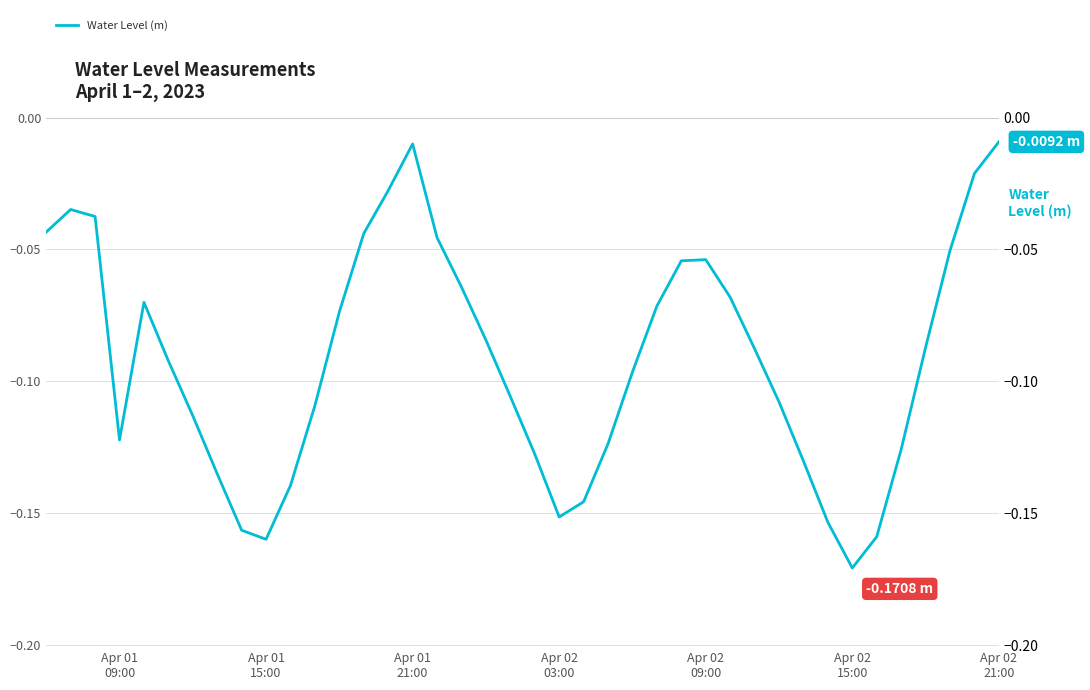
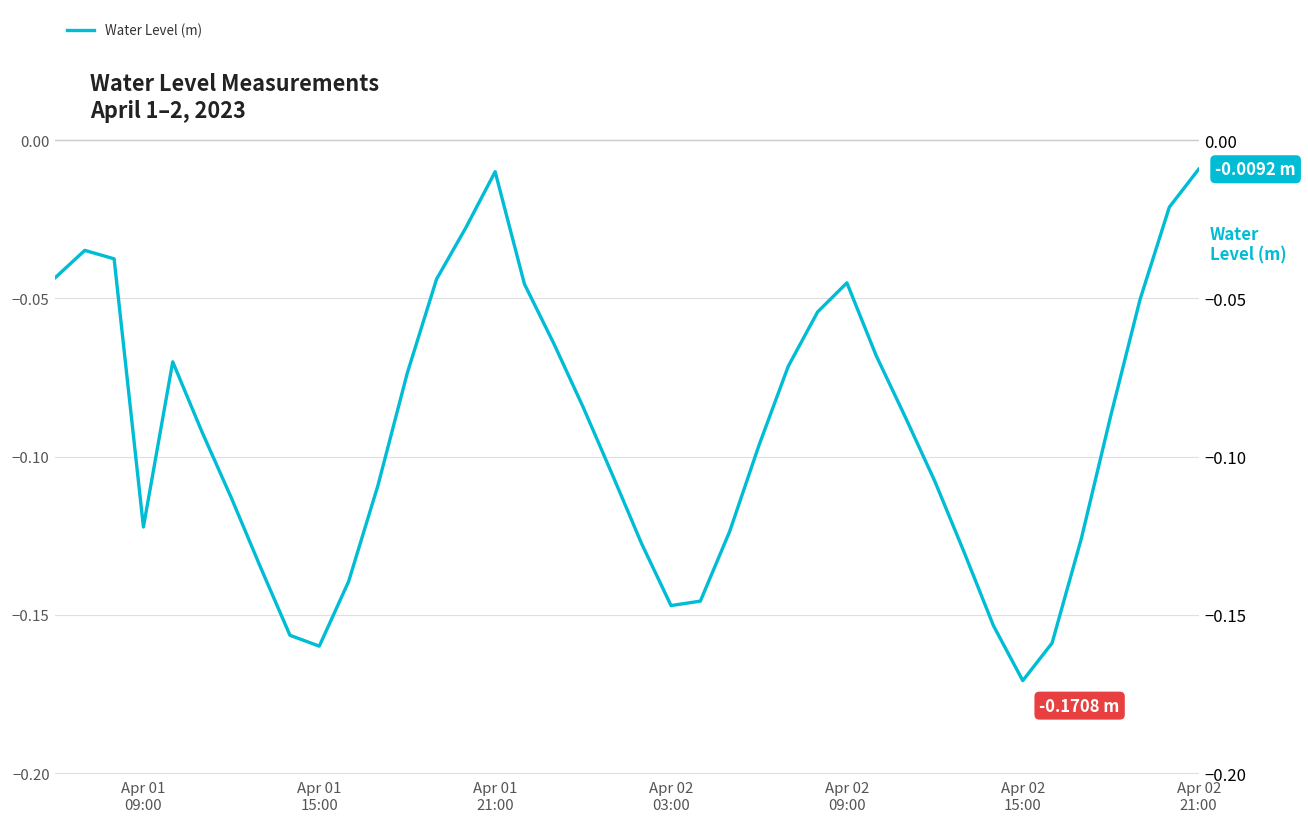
  {
    "Apr 01 09:00": -0.122,
    "Apr 01 15:00": -0.160,
    "Apr 01 21:00": -0.010,
-   "Apr 02 03:00": -0.151,
-   "Apr 02 09:00": -0.054
+   "Apr 02 03:00": -0.147,
+   "Apr 02 09:00": -0.045
  }
